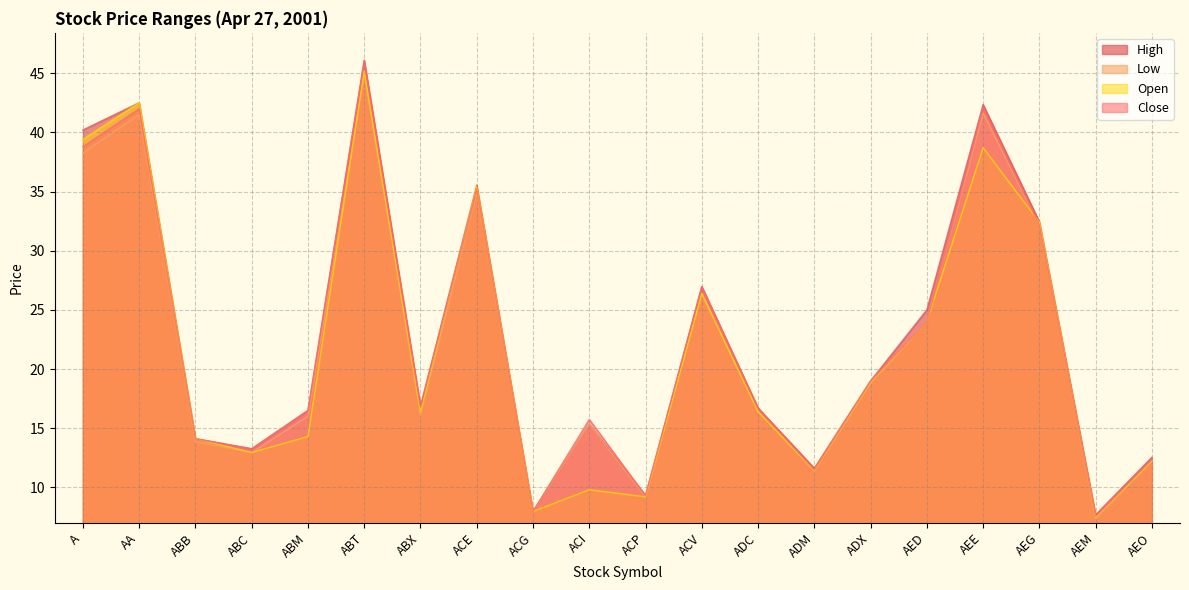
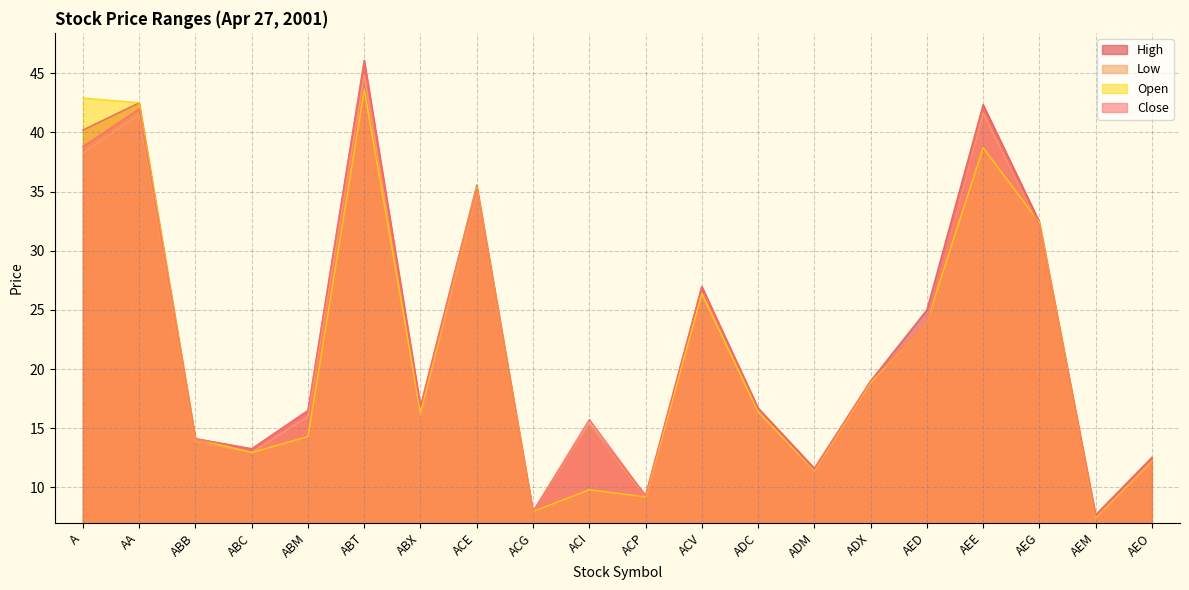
  {
    "Open": {
-     "A": 39.4,
+     "A": 42.9,
      "ABM": 14.3,
-     "ABT": 45.2,
+     "ABT": 43.6,
      "ABX": 16.4,
      "ACI": 9.8,
      "AEE": 38.7
    }
  }
